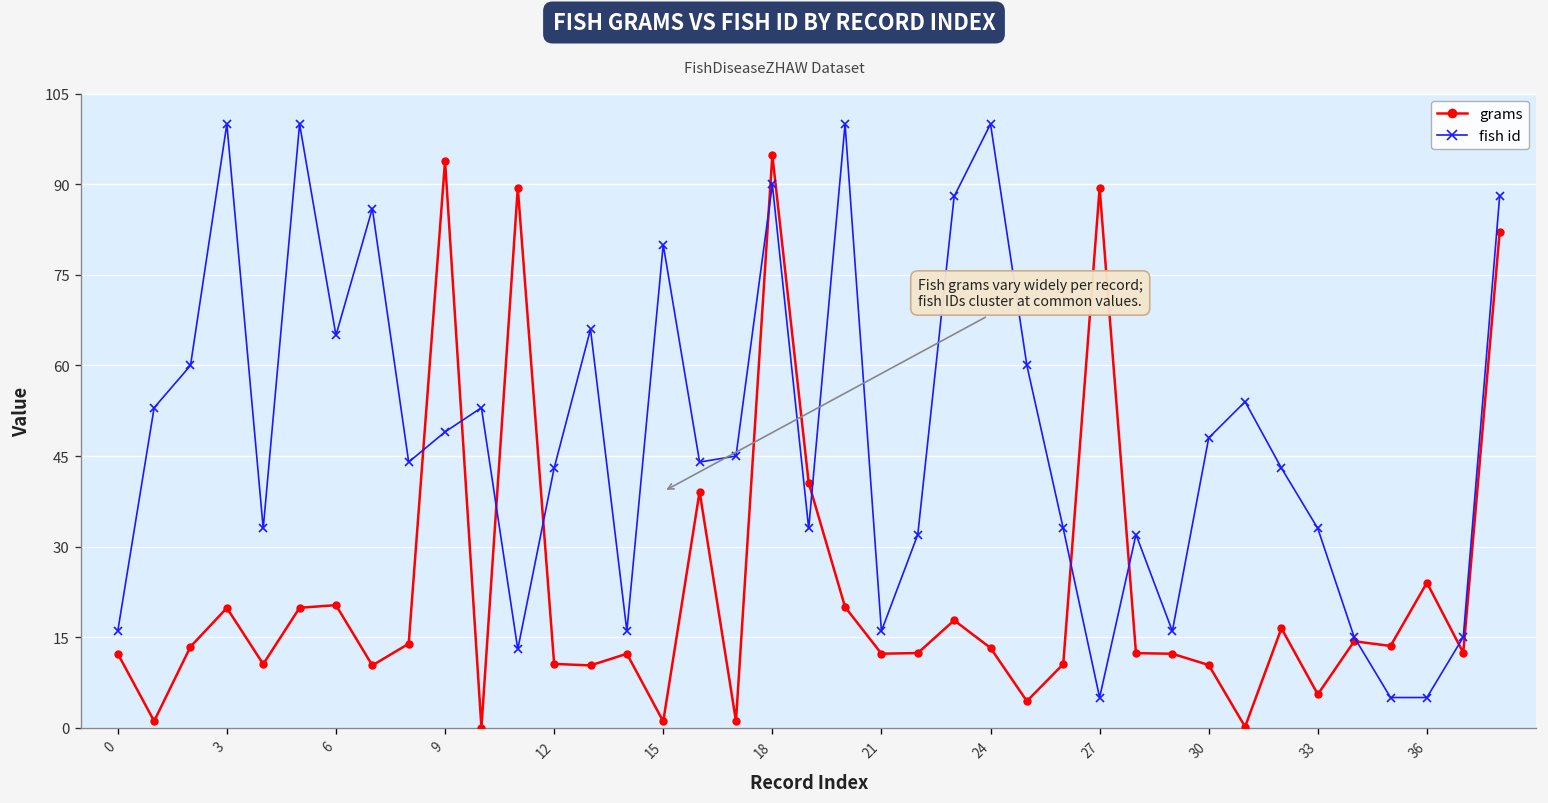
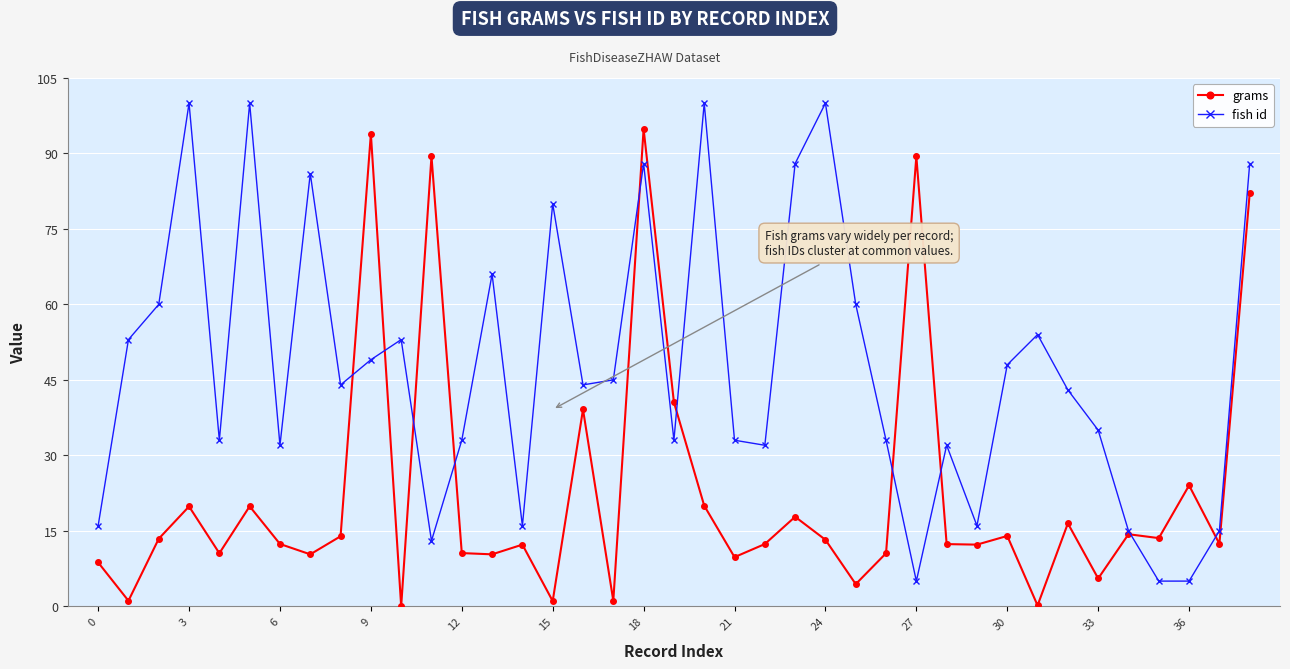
  {
    "grams": {
-     "0": 12,
+     "0": 9,
      "3": 20,
-     "6": 20,
+     "6": 12,
      "9": 94,
      "12": 11,
      "15": 1,
      "18": 95,
-     "21": 12,
+     "21": 10,
      "24": 13,
      "27": 89,
-     "30": 10,
+     "30": 14,
      "33": 6,
      "36": 24
    },
    "fish id": {
      "0": 16,
      "3": 100,
-     "6": 65,
+     "6": 32,
      "9": 49,
-     "12": 43,
+     "12": 33,
      "15": 80,
-     "18": 90,
-     "21": 16,
+     "18": 88,
+     "21": 33,
      "24": 100,
      "27": 5,
      "30": 48,
-     "33": 33,
+     "33": 35,
      "36": 5
    }
  }
